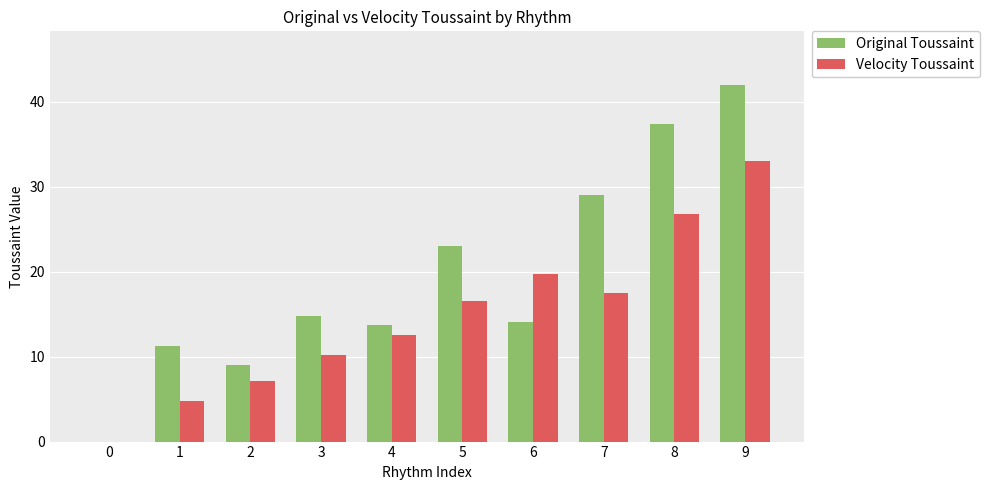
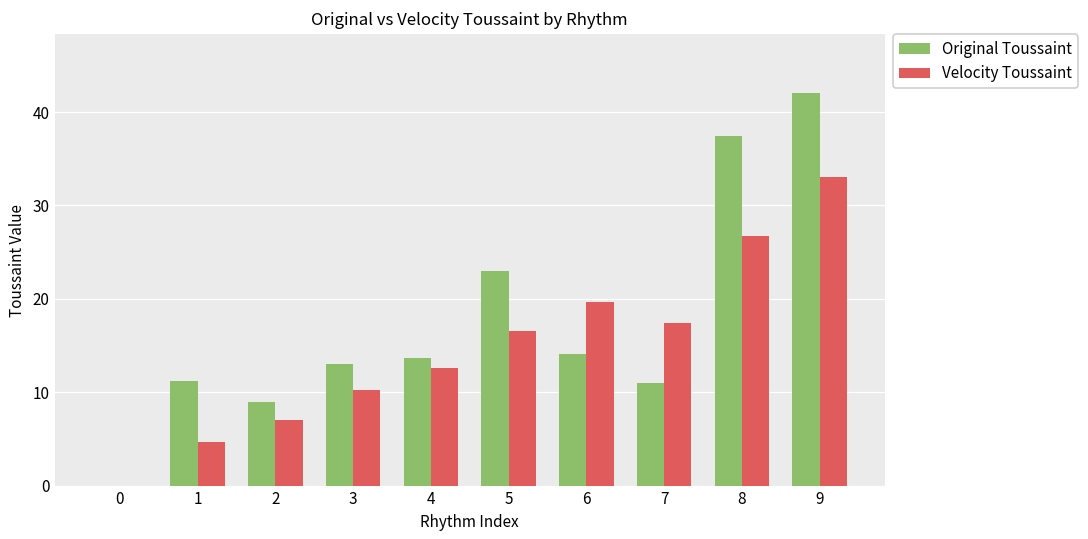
  {
    "Original Toussaint": {
      "0": 0,
      "1": 11,
      "2": 9,
-     "3": 15,
+     "3": 13,
      "4": 14,
      "5": 23,
      "6": 14,
-     "7": 29,
+     "7": 11,
      "8": 37,
      "9": 42
    },
    "Velocity Toussaint": {
      "0": 0,
      "1": 5,
      "2": 7,
      "3": 10,
      "4": 13,
      "5": 17,
      "6": 20,
      "7": 17,
      "8": 27,
      "9": 33
    }
  }
